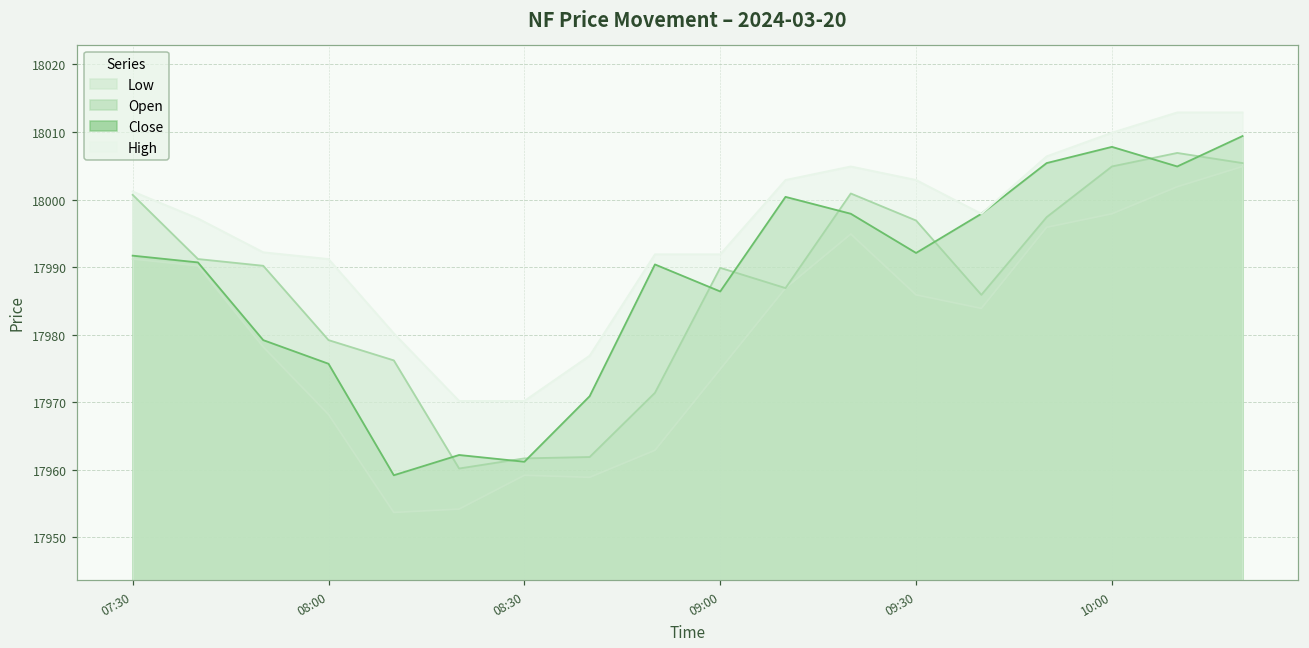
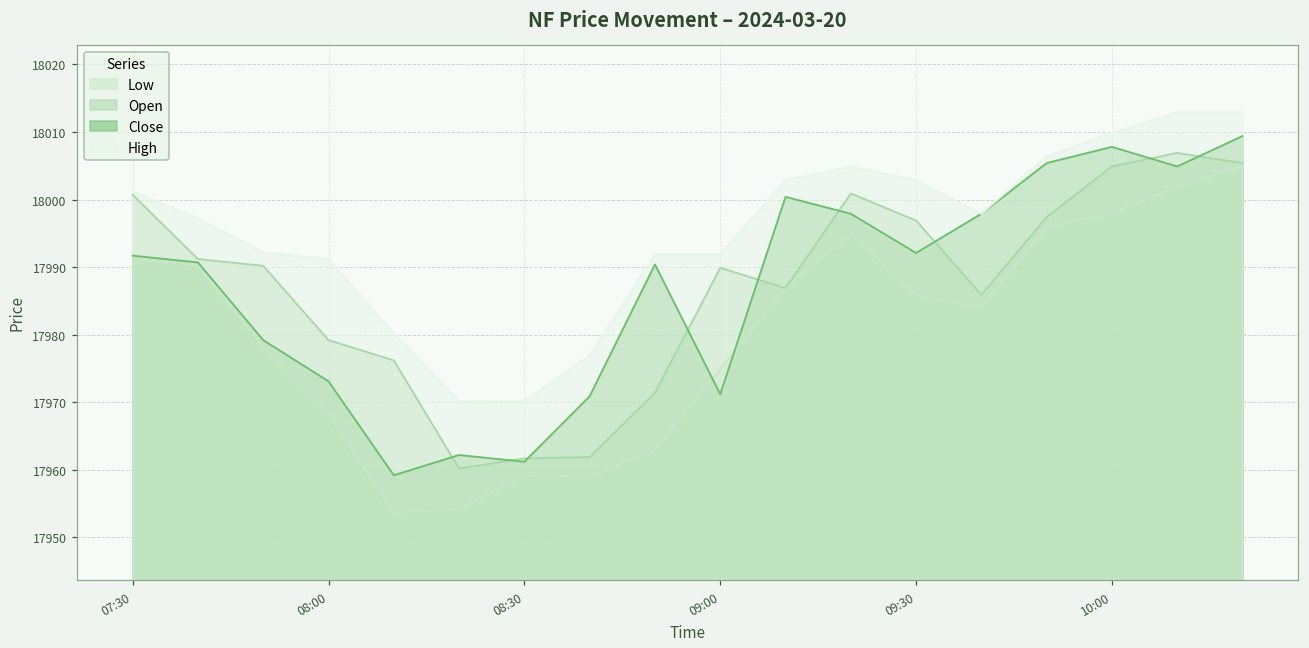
  {
    "Close": {
      "07:30": 17992,
-     "08:00": 17976,
+     "08:00": 17973,
      "08:30": 17961,
-     "09:00": 17986,
+     "09:00": 17971,
      "09:30": 17992,
      "10:00": 18008
    }
  }
